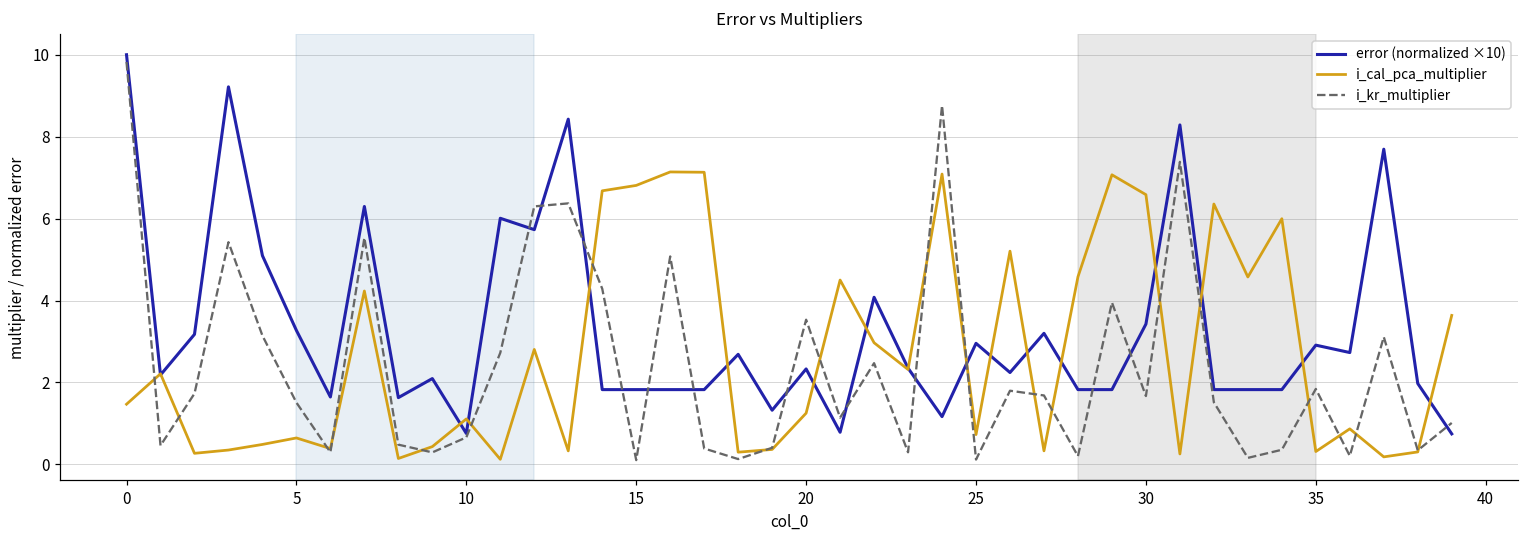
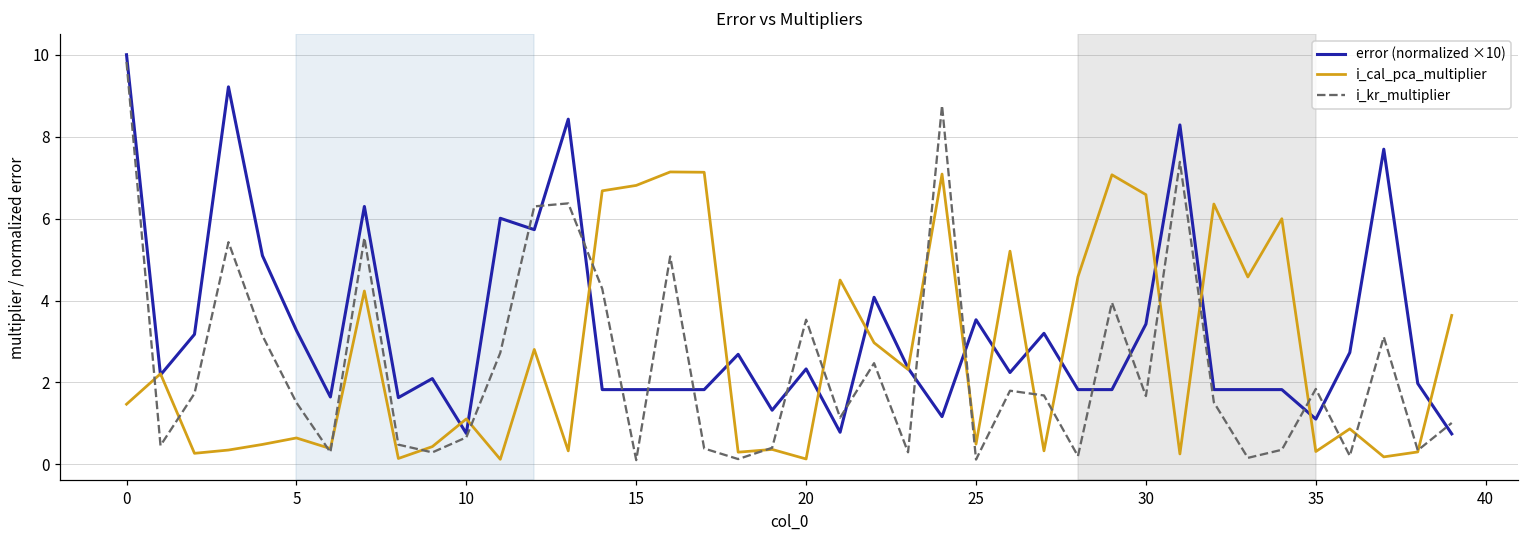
  {
    "error (normalized ×10)": {
      "0": 10.0,
      "5": 3.3,
      "10": 0.8,
      "15": 1.8,
      "20": 2.3,
-     "25": 3.0,
+     "25": 3.5,
      "30": 3.4,
-     "35": 2.9
+     "35": 1.1
    },
    "i_cal_pca_multiplier": {
      "0": 1.5,
      "5": 0.6,
      "10": 1.1,
      "15": 6.8,
-     "20": 1.3,
-     "25": 0.7,
+     "20": 0.1,
+     "25": 0.5,
      "30": 6.6,
      "35": 0.3
    },
    "i_kr_multiplier": {
      "0": 9.8,
      "5": 1.5,
      "10": 0.7,
      "15": 0.1,
      "20": 3.5,
      "25": 0.1,
      "30": 1.7,
      "35": 1.8
    }
  }
